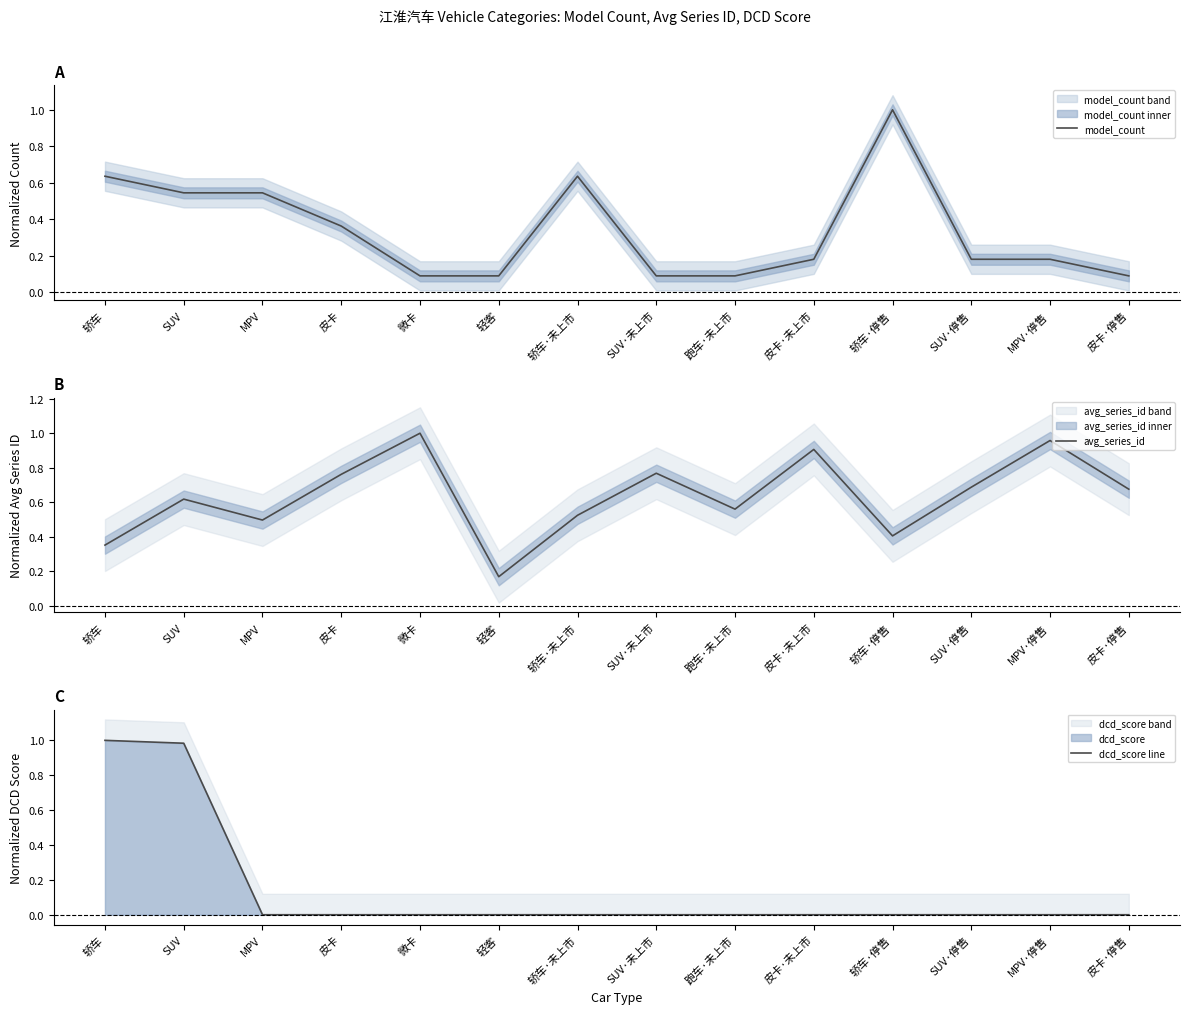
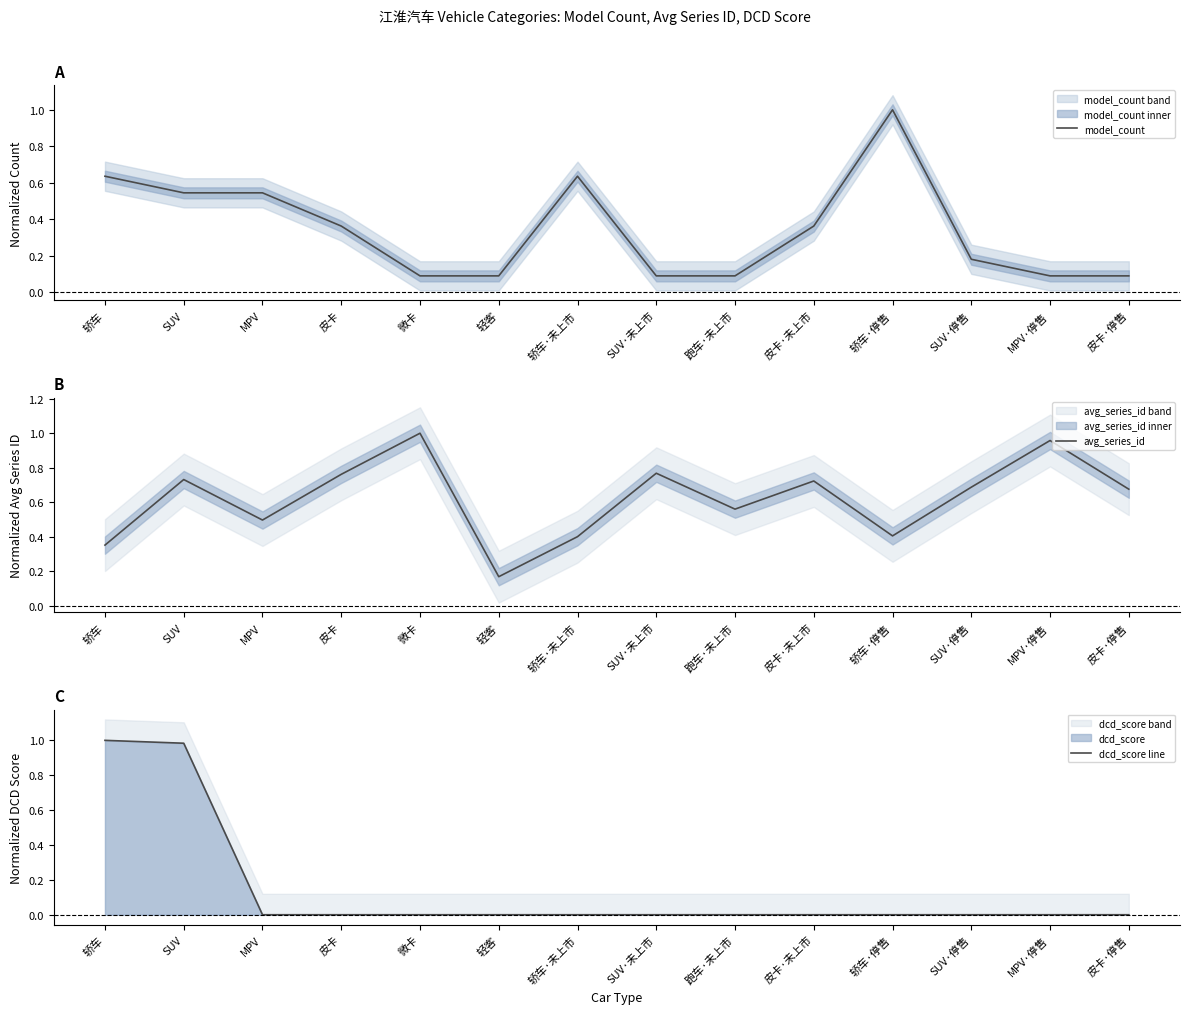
  {
    "A": {
      "model_count": {
        "轿车": 0.64,
        "SUV": 0.55,
        "MPV": 0.55,
        "皮卡": 0.36,
        "微卡": 0.09,
        "轻客": 0.09,
        "轿车·未上市": 0.64,
        "SUV·未上市": 0.09,
        "跑车·未上市": 0.09,
-       "皮卡·未上市": 0.18,
+       "皮卡·未上市": 0.36,
        "轿车·停售": 1.00,
        "SUV·停售": 0.18,
-       "MPV·停售": 0.18,
+       "MPV·停售": 0.09,
        "皮卡·停售": 0.09
      }
    },
    "B": {
      "avg_series_id": {
        "轿车": 0.35,
-       "SUV": 0.62,
+       "SUV": 0.73,
        "MPV": 0.50,
        "皮卡": 0.76,
        "微卡": 1.00,
        "轻客": 0.17,
-       "轿车·未上市": 0.53,
+       "轿车·未上市": 0.40,
        "SUV·未上市": 0.77,
        "跑车·未上市": 0.56,
-       "皮卡·未上市": 0.91,
+       "皮卡·未上市": 0.72,
        "轿车·停售": 0.41,
        "SUV·停售": 0.69,
        "MPV·停售": 0.96,
        "皮卡·停售": 0.68
      }
    },
    "C": {
      "dcd_score": {
        "轿车": 1.00,
        "SUV": 0.98,
        "MPV": 0.00,
        "皮卡": 0.00,
        "微卡": 0.00,
        "轻客": 0.00,
        "轿车·未上市": 0.00,
        "SUV·未上市": 0.00,
        "跑车·未上市": 0.00,
        "皮卡·未上市": 0.00,
        "轿车·停售": 0.00,
        "SUV·停售": 0.00,
        "MPV·停售": 0.00,
        "皮卡·停售": 0.00
      },
      "dcd_score band": {
        "轿车": 1.12,
        "SUV": 1.10,
        "MPV": 0.12,
        "皮卡": 0.12,
        "微卡": 0.12,
        "轻客": 0.12,
        "轿车·未上市": 0.12,
        "SUV·未上市": 0.12,
        "跑车·未上市": 0.12,
        "皮卡·未上市": 0.12,
        "轿车·停售": 0.12,
        "SUV·停售": 0.12,
        "MPV·停售": 0.12,
        "皮卡·停售": 0.12
      }
    }
  }
